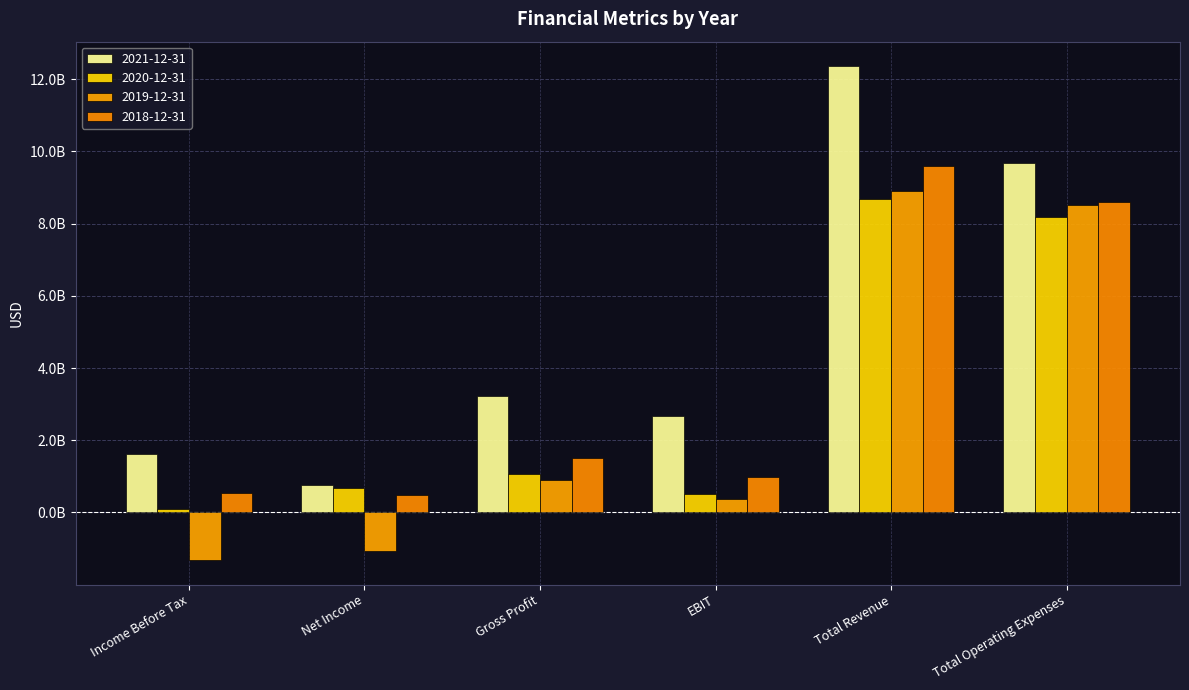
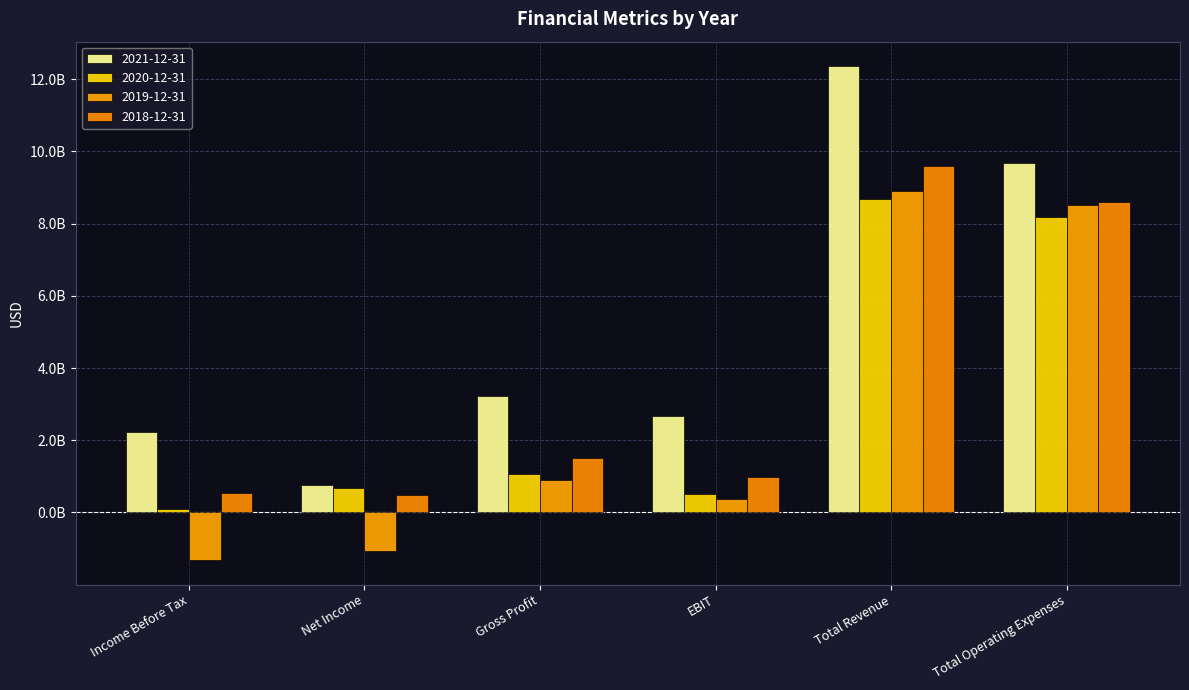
  {
    "2021-12-31": {
-     "Income Before Tax": 1600000000,
+     "Income Before Tax": 2200000000,
      "Net Income": 800000000,
      "Gross Profit": 3200000000,
      "EBIT": 2700000000,
      "Total Revenue": 12400000000,
      "Total Operating Expenses": 9700000000
    }
  }
